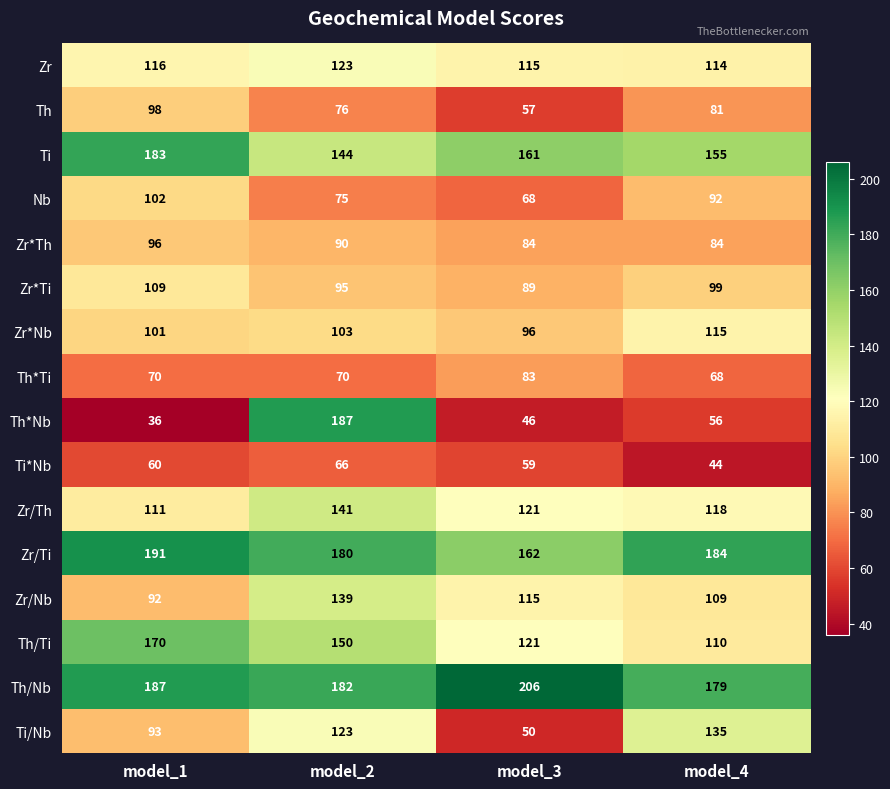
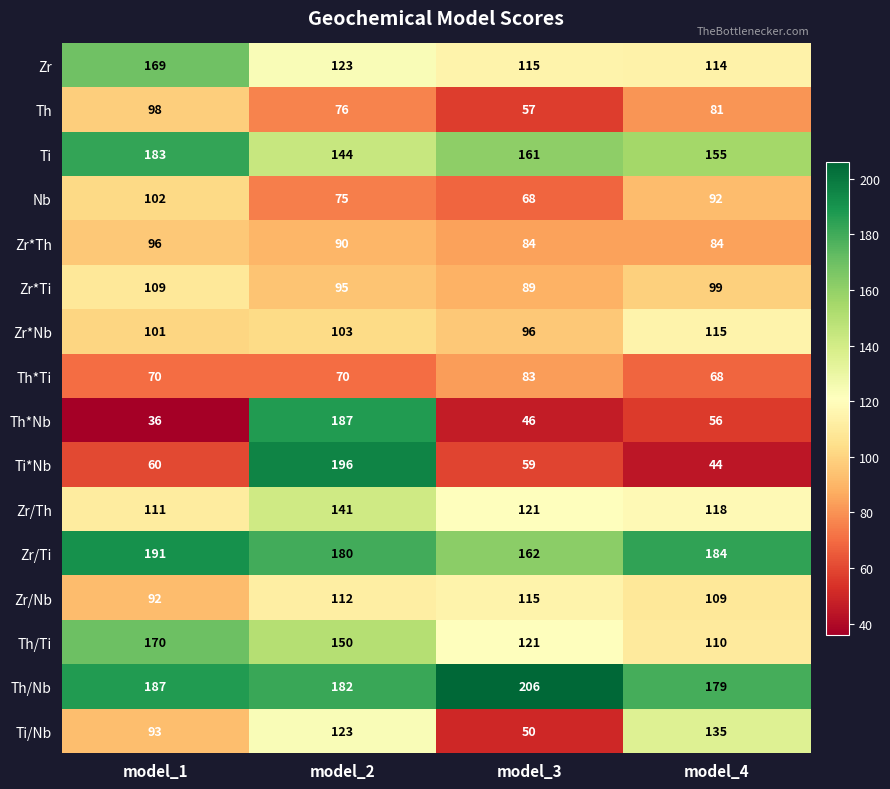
  {
    "Zr": {
-     "model_1": 116,
+     "model_1": 169,
      "model_2": 123,
      "model_3": 115,
      "model_4": 114
    },
    "Th": {
      "model_1": 98,
      "model_2": 76,
      "model_3": 57,
      "model_4": 81
    },
    "Ti": {
      "model_1": 183,
      "model_2": 144,
      "model_3": 161,
      "model_4": 155
    },
    "Nb": {
      "model_1": 102,
      "model_2": 75,
      "model_3": 68,
      "model_4": 92
    },
    "Zr*Th": {
      "model_1": 96,
      "model_2": 90,
      "model_3": 84,
      "model_4": 84
    },
    "Zr*Ti": {
      "model_1": 109,
      "model_2": 95,
      "model_3": 89,
      "model_4": 99
    },
    "Zr*Nb": {
      "model_1": 101,
      "model_2": 103,
      "model_3": 96,
      "model_4": 115
    },
    "Th*Ti": {
      "model_1": 70,
      "model_2": 70,
      "model_3": 83,
      "model_4": 68
    },
    "Th*Nb": {
      "model_1": 36,
      "model_2": 187,
      "model_3": 46,
      "model_4": 56
    },
    "Ti*Nb": {
      "model_1": 60,
-     "model_2": 66,
+     "model_2": 196,
      "model_3": 59,
      "model_4": 44
    },
    "Zr/Th": {
      "model_1": 111,
      "model_2": 141,
      "model_3": 121,
      "model_4": 118
    },
    "Zr/Ti": {
      "model_1": 191,
      "model_2": 180,
      "model_3": 162,
      "model_4": 184
    },
    "Zr/Nb": {
      "model_1": 92,
-     "model_2": 139,
+     "model_2": 112,
      "model_3": 115,
      "model_4": 109
    },
    "Th/Ti": {
      "model_1": 170,
      "model_2": 150,
      "model_3": 121,
      "model_4": 110
    },
    "Th/Nb": {
      "model_1": 187,
      "model_2": 182,
      "model_3": 206,
      "model_4": 179
    },
    "Ti/Nb": {
      "model_1": 93,
      "model_2": 123,
      "model_3": 50,
      "model_4": 135
    }
  }
